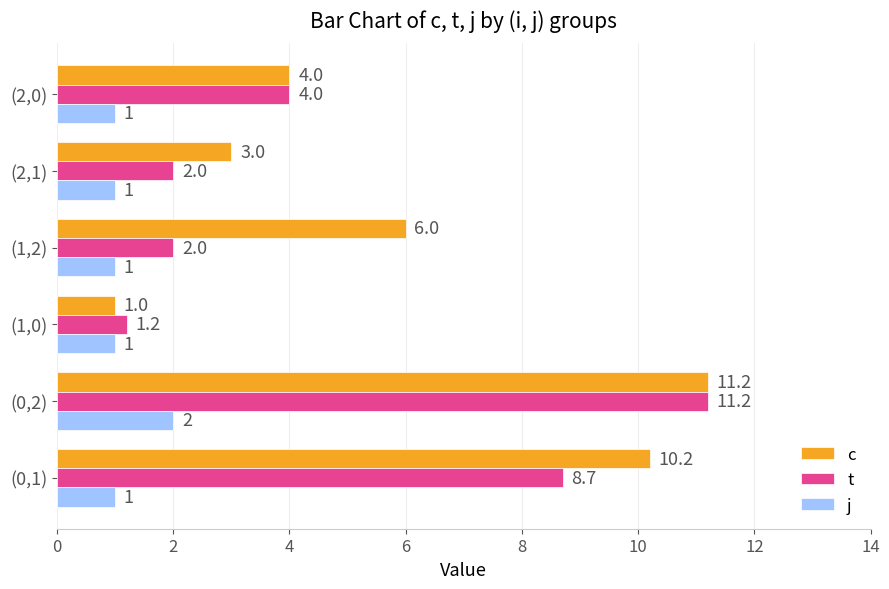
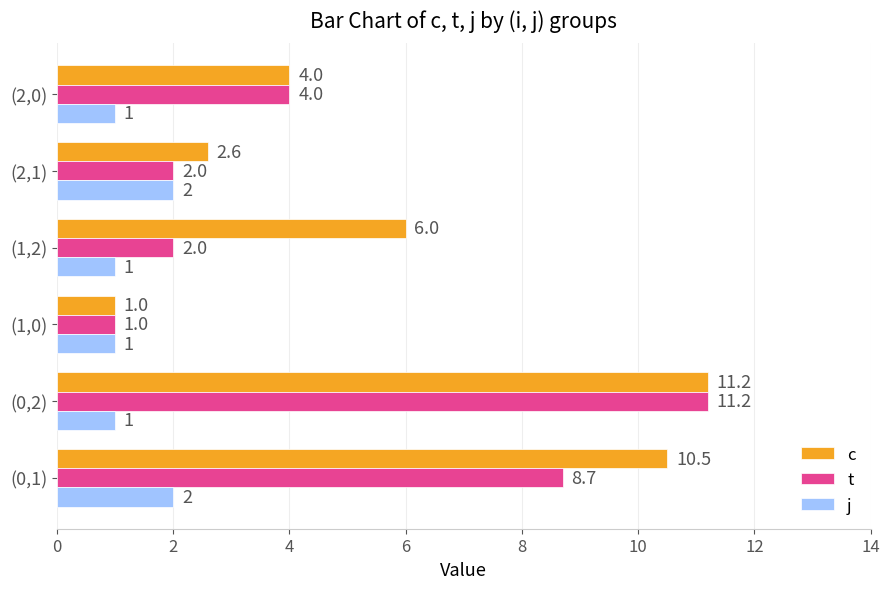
  {
    "c": {
      "(2,0)": 4.0,
-     "(2,1)": 3.0,
+     "(2,1)": 2.6,
      "(1,2)": 6.0,
      "(1,0)": 1.0,
      "(0,2)": 11.2,
-     "(0,1)": 10.2
+     "(0,1)": 10.5
    },
    "t": {
      "(2,0)": 4.0,
      "(2,1)": 2.0,
      "(1,2)": 2.0,
-     "(1,0)": 1.2,
+     "(1,0)": 1.0,
      "(0,2)": 11.2,
      "(0,1)": 8.7
    },
    "j": {
      "(2,0)": 1,
-     "(2,1)": 1,
+     "(2,1)": 2,
      "(1,2)": 1,
      "(1,0)": 1,
-     "(0,2)": 2,
-     "(0,1)": 1
+     "(0,2)": 1,
+     "(0,1)": 2
    }
  }
